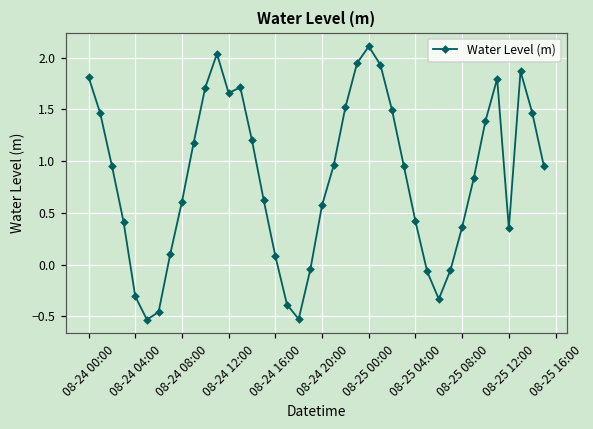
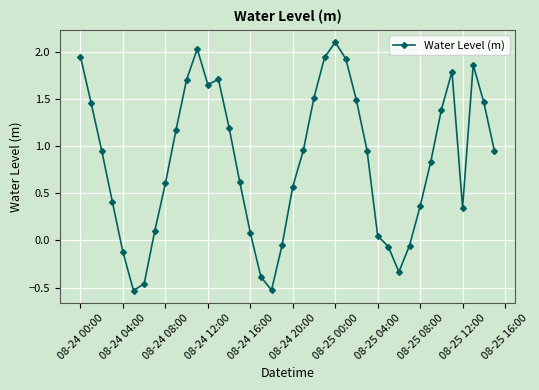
  {
-   "08-24 00:00": 1.8,
-   "08-24 04:00": -0.3,
+   "08-24 00:00": 2.0,
+   "08-24 04:00": -0.1,
    "08-24 08:00": 0.6,
    "08-24 12:00": 1.7,
    "08-24 16:00": 0.1,
    "08-24 20:00": 0.6,
    "08-25 00:00": 2.1,
-   "08-25 04:00": 0.4,
+   "08-25 04:00": 0.1,
    "08-25 08:00": 0.4,
    "08-25 12:00": 0.3
  }
